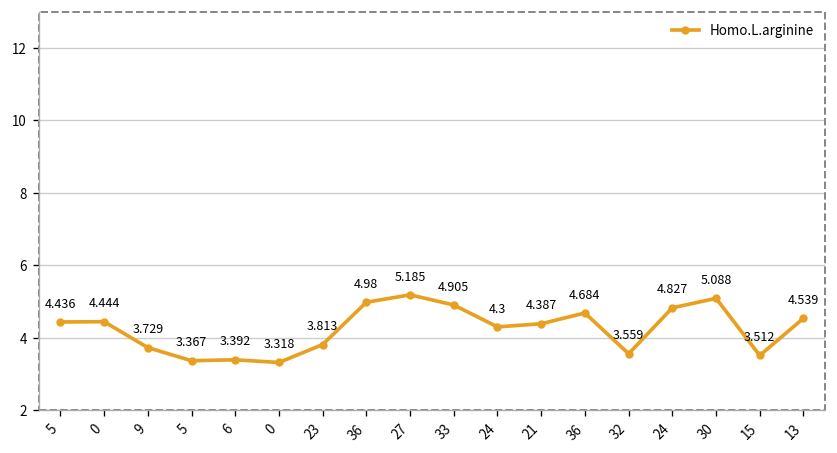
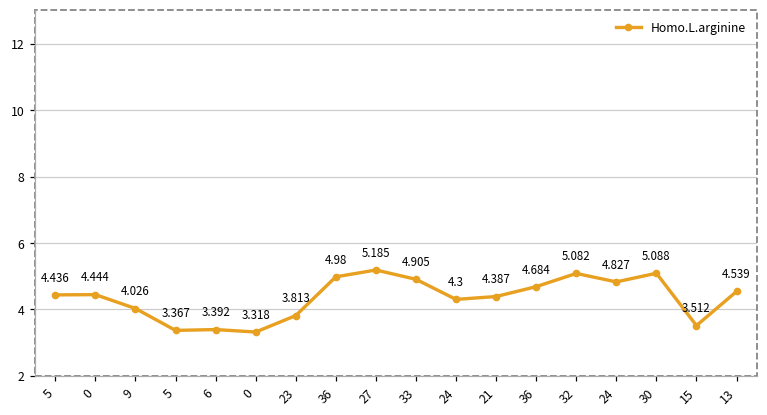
  {
-   "9": 3.729,
+   "9": 4.026,
    "6": 3.392,
    "23": 3.813,
    "27": 5.185,
    "33": 4.905,
    "21": 4.387,
-   "32": 3.559,
+   "32": 5.082,
    "30": 5.088,
    "15": 3.512,
    "13": 4.539
  }
